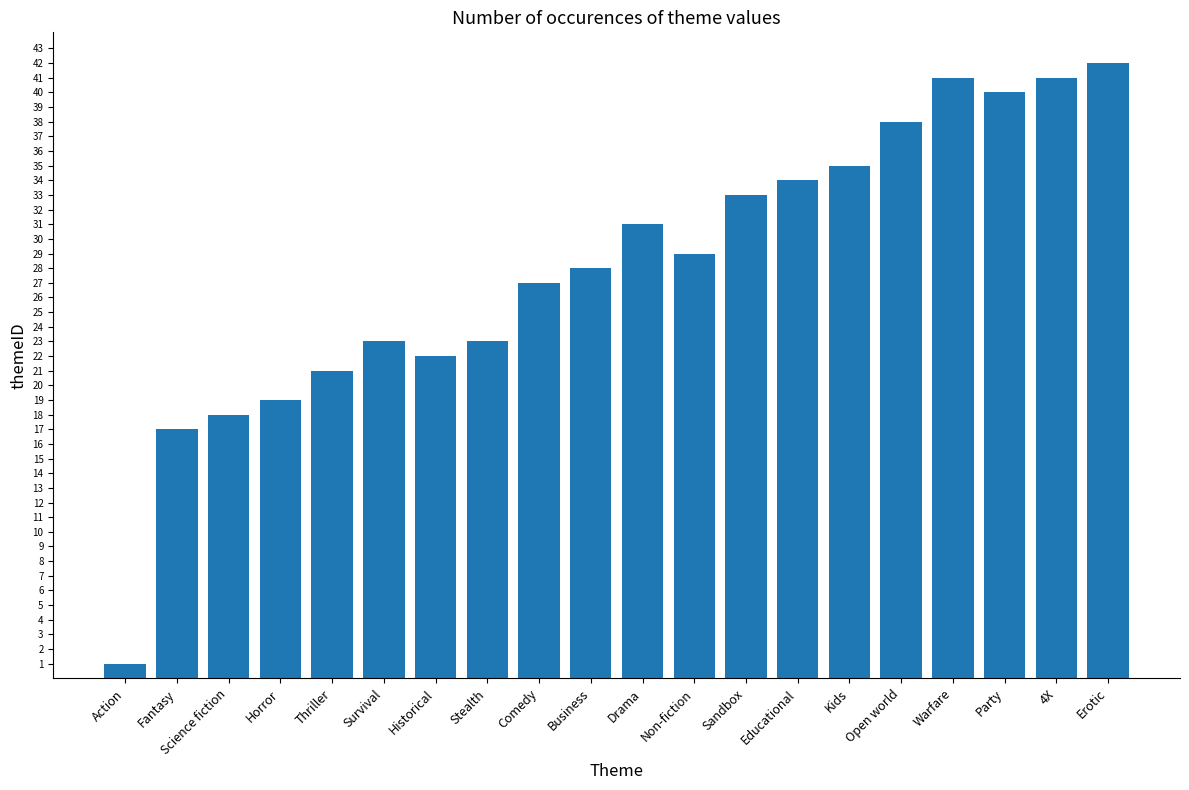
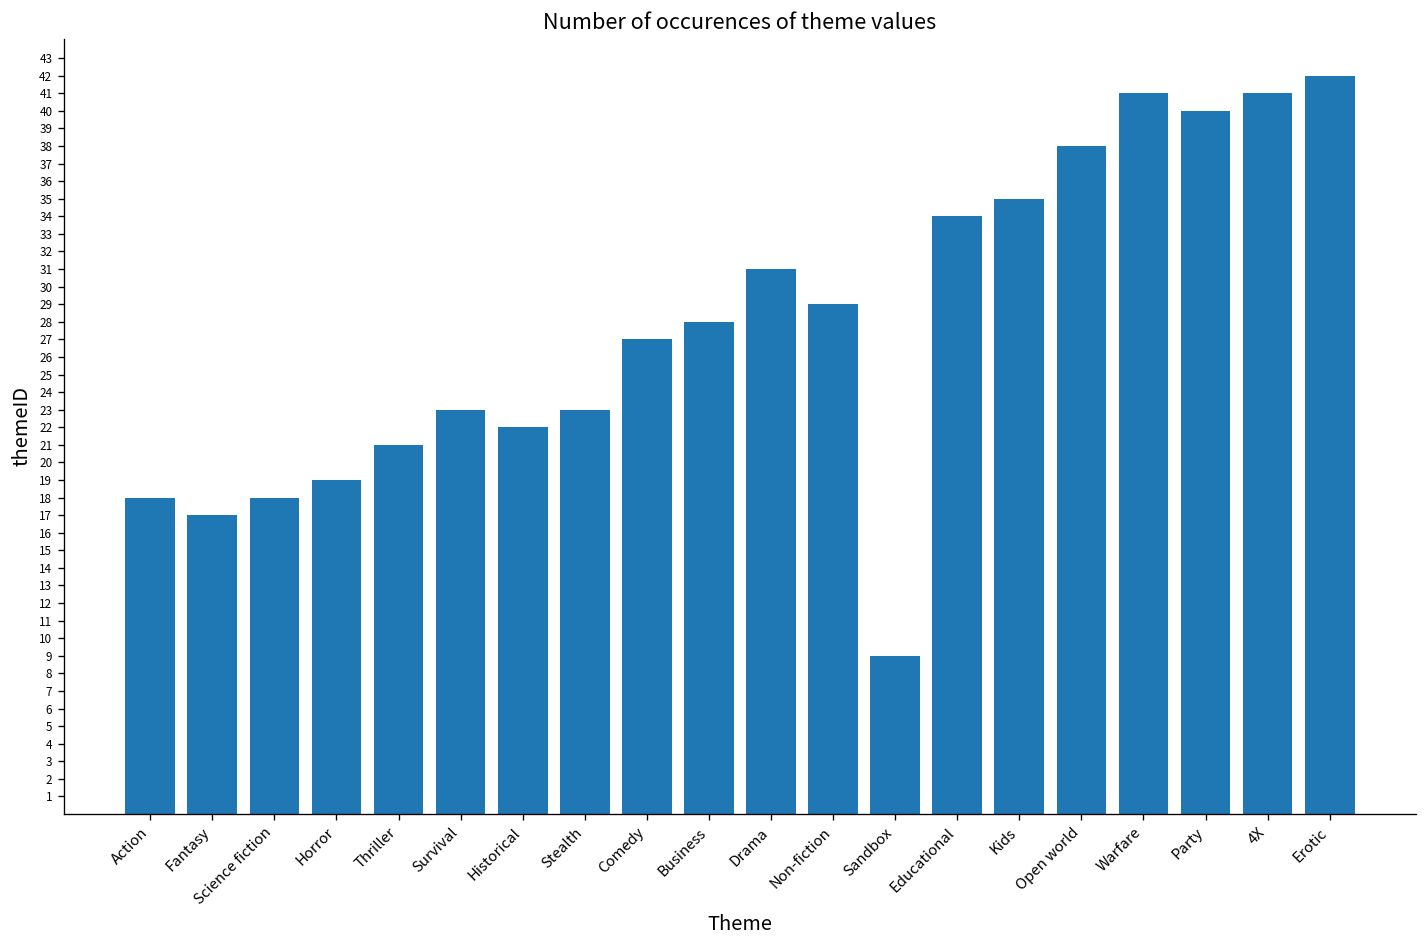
  {
-   "Action": 1,
+   "Action": 18,
    "Fantasy": 17,
    "Science fiction": 18,
    "Horror": 19,
    "Thriller": 21,
    "Survival": 23,
    "Historical": 22,
    "Stealth": 23,
    "Comedy": 27,
    "Business": 28,
    "Drama": 31,
    "Non-fiction": 29,
-   "Sandbox": 33,
+   "Sandbox": 9,
    "Educational": 34,
    "Kids": 35,
    "Open world": 38,
    "Warfare": 41,
    "Party": 40,
    "4X": 41,
    "Erotic": 42
  }
